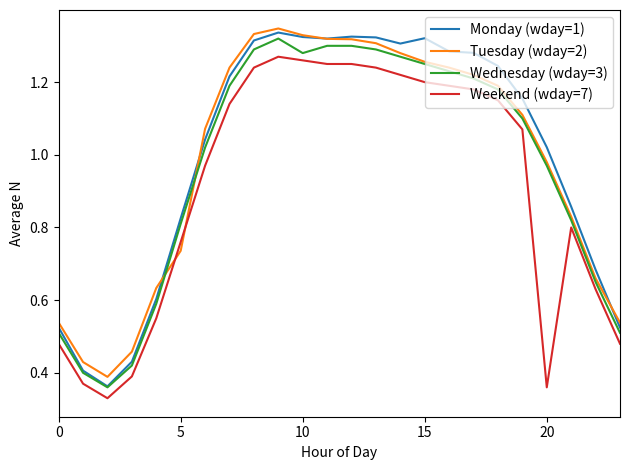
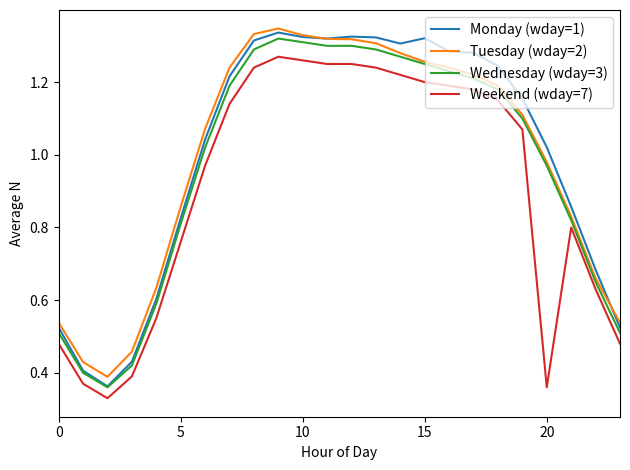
  {
    "Monday (wday=1)": {
      "0": 0.52,
      "5": 0.83,
      "15": 1.32,
      "20": 1.02
    },
    "Tuesday (wday=2)": {
      "0": 0.54,
-     "5": 0.74,
+     "5": 0.86,
      "20": 0.98
    },
    "Wednesday (wday=3)": {
      "0": 0.51,
      "5": 0.81,
-     "10": 1.28,
+     "10": 1.31,
      "20": 0.97
    },
    "Weekend (wday=7)": {
      "0": 0.48,
      "5": 0.76,
      "10": 1.26,
      "15": 1.20,
      "20": 0.36
    }
  }
